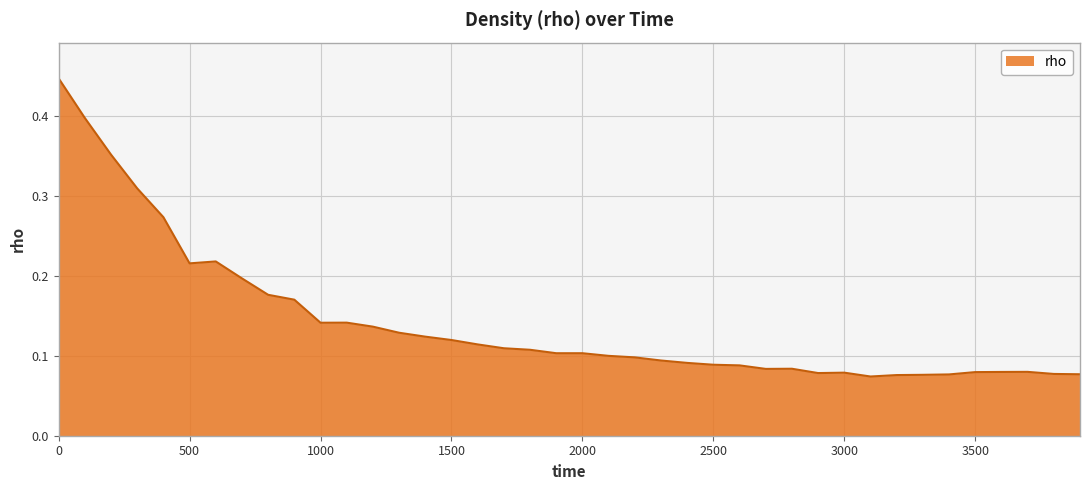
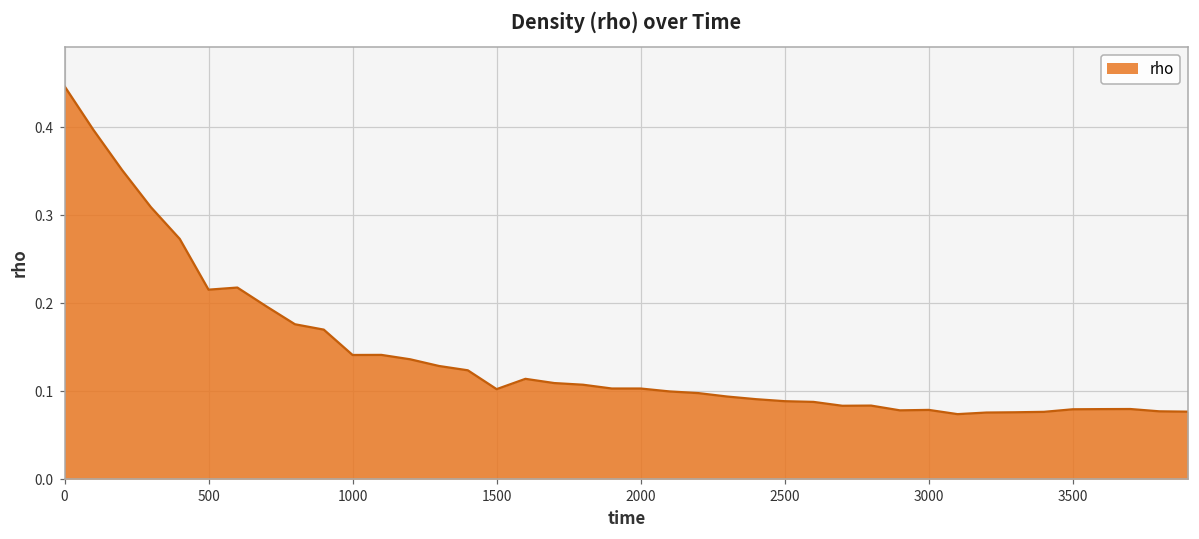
  {
    "0": 0.45,
    "500": 0.22,
    "1000": 0.14,
-   "1500": 0.12,
+   "1500": 0.10,
    "2000": 0.10,
    "2500": 0.09,
    "3000": 0.08,
    "3500": 0.08
  }
